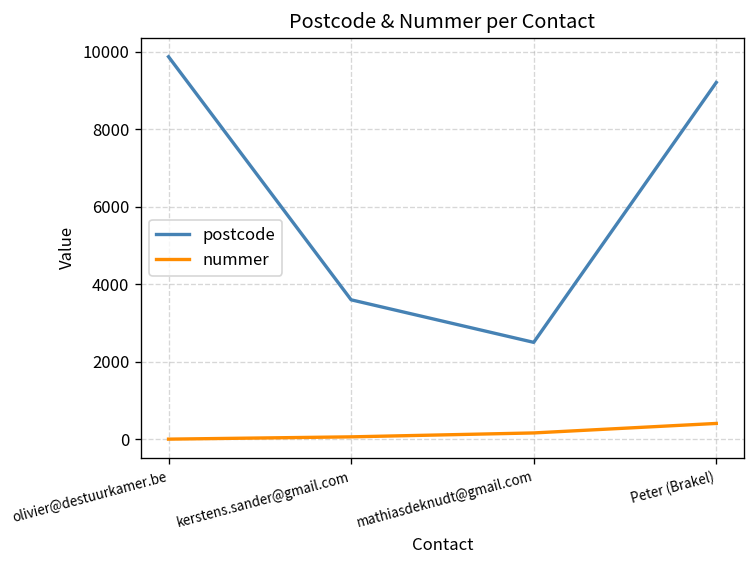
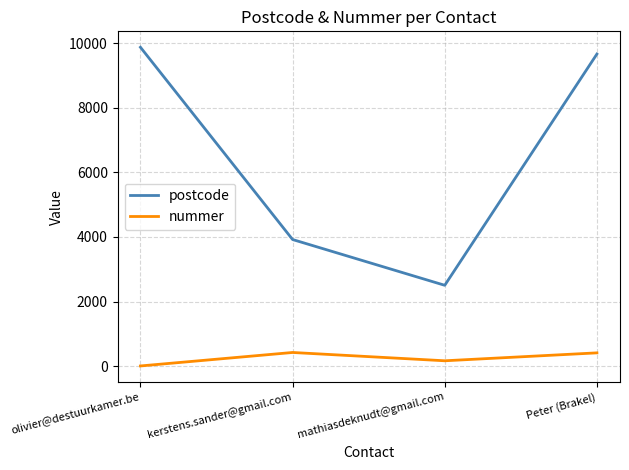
  {
    "postcode": {
      "olivier@destuurkamer.be": 9900,
-     "kerstens.sander@gmail.com": 3600,
+     "kerstens.sander@gmail.com": 3900,
      "mathiasdeknudt@gmail.com": 2500,
-     "Peter (Brakel)": 9200
+     "Peter (Brakel)": 9700
    },
    "nummer": {
      "olivier@destuurkamer.be": 0,
-     "kerstens.sander@gmail.com": 100,
+     "kerstens.sander@gmail.com": 400,
      "mathiasdeknudt@gmail.com": 200,
      "Peter (Brakel)": 400
    }
  }
